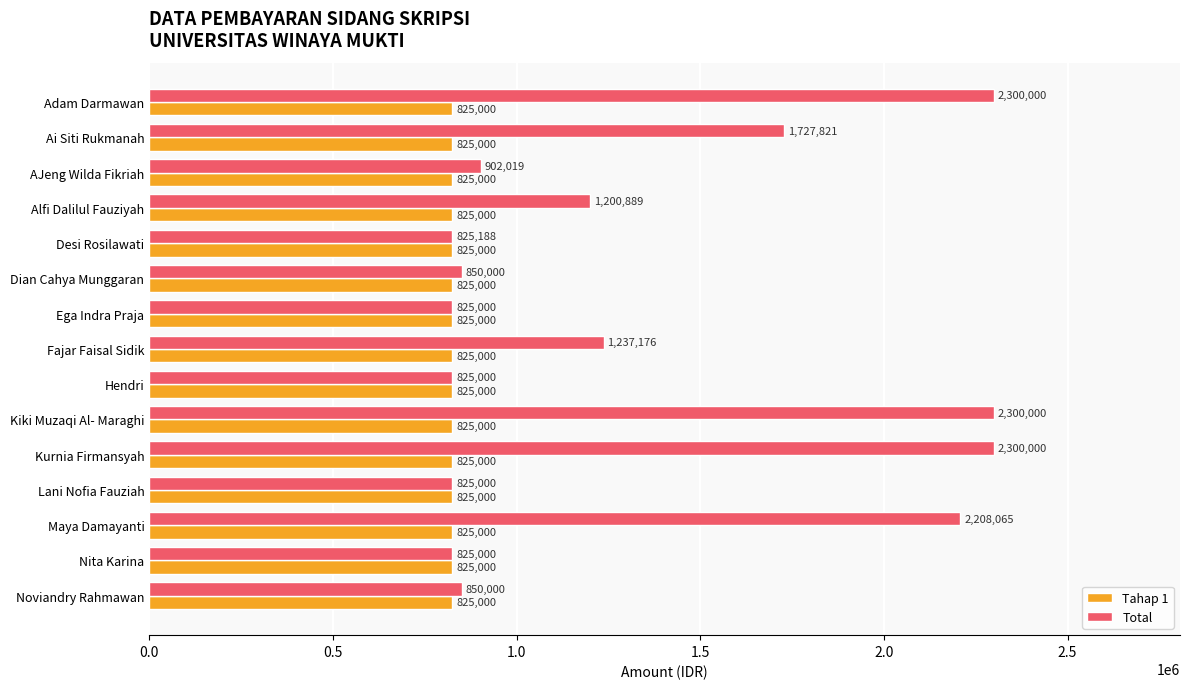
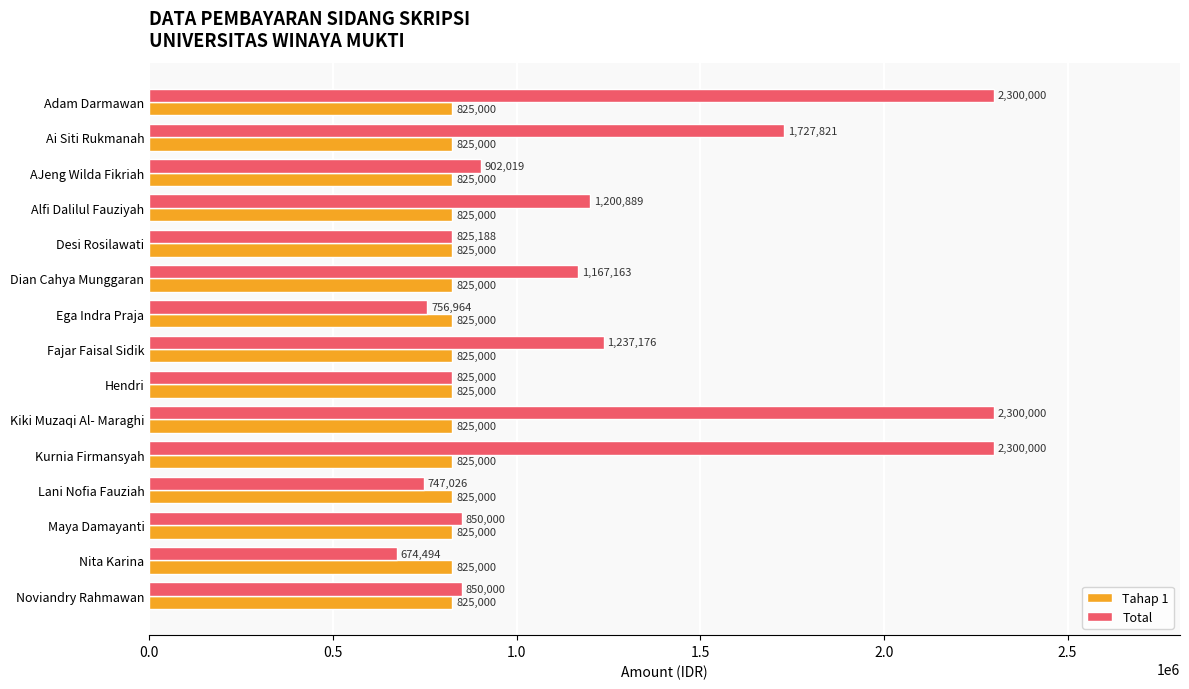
  {
    "Tahap 1": {
      "Adam Darmawan": "825,000",
      "Ai Siti Rukmanah": "825,000",
      "AJeng Wilda Fikriah": "825,000",
      "Alfi Dalilul Fauziyah": "825,000",
      "Desi Rosilawati": "825,000",
      "Dian Cahya Munggaran": "825,000",
      "Ega Indra Praja": "825,000",
      "Fajar Faisal Sidik": "825,000",
      "Hendri": "825,000",
      "Kiki Muzaqi Al- Maraghi": "825,000",
      "Kurnia Firmansyah": "825,000",
      "Lani Nofia Fauziah": "825,000",
      "Maya Damayanti": "825,000",
      "Nita Karina": "825,000",
      "Noviandry Rahmawan": "825,000"
    },
    "Total": {
      "Adam Darmawan": "2,300,000",
      "Ai Siti Rukmanah": "1,727,821",
      "AJeng Wilda Fikriah": "902,019",
      "Alfi Dalilul Fauziyah": "1,200,889",
      "Desi Rosilawati": "825,188",
-     "Dian Cahya Munggaran": "850,000",
-     "Ega Indra Praja": "825,000",
+     "Dian Cahya Munggaran": "1,167,163",
+     "Ega Indra Praja": "756,964",
      "Fajar Faisal Sidik": "1,237,176",
      "Hendri": "825,000",
      "Kiki Muzaqi Al- Maraghi": "2,300,000",
      "Kurnia Firmansyah": "2,300,000",
-     "Lani Nofia Fauziah": "825,000",
-     "Maya Damayanti": "2,208,065",
-     "Nita Karina": "825,000",
+     "Lani Nofia Fauziah": "747,026",
+     "Maya Damayanti": "850,000",
+     "Nita Karina": "674,494",
      "Noviandry Rahmawan": "850,000"
    }
  }
